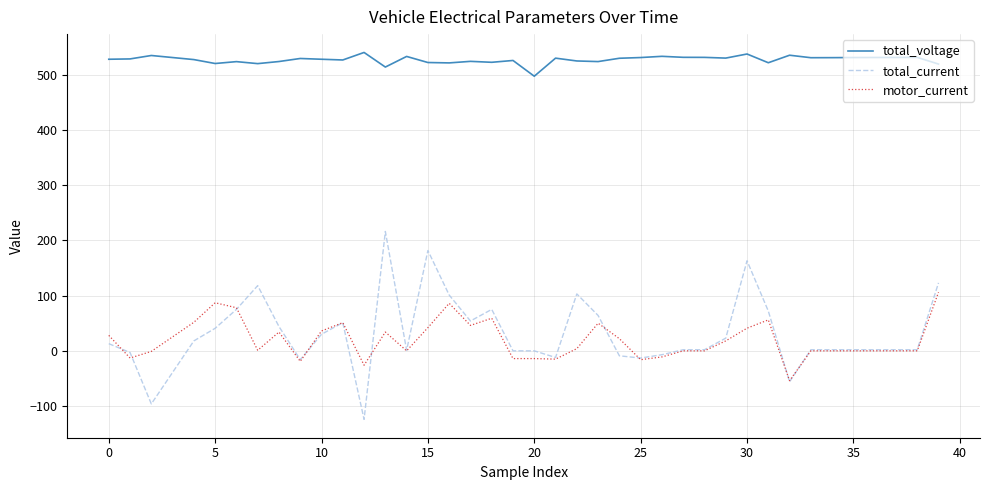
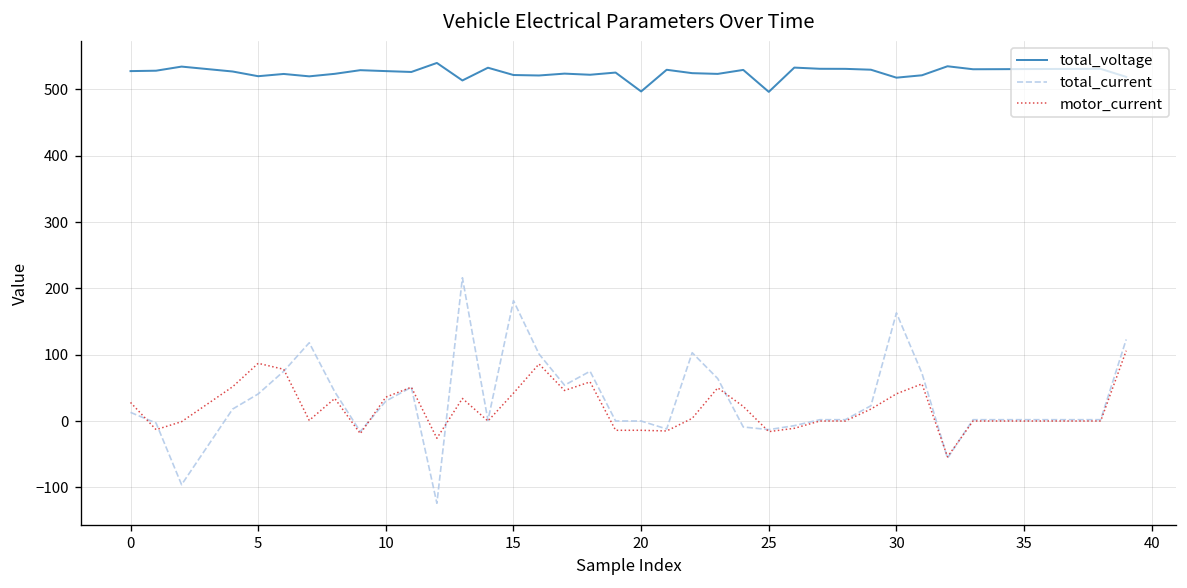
  {
    "total_voltage": {
      "0": 530,
      "5": 520,
      "10": 530,
      "15": 520,
      "20": 500,
-     "25": 530,
-     "30": 540
+     "25": 500,
+     "30": 520
    },
    "total_current": {
      "0": 10,
      "5": 40,
      "10": 30,
      "15": 180,
      "20": 0,
      "30": 160
    },
    "motor_current": {
      "0": 30,
      "5": 90,
      "10": 40,
      "15": 40,
      "20": -10,
      "30": 40
    }
  }
